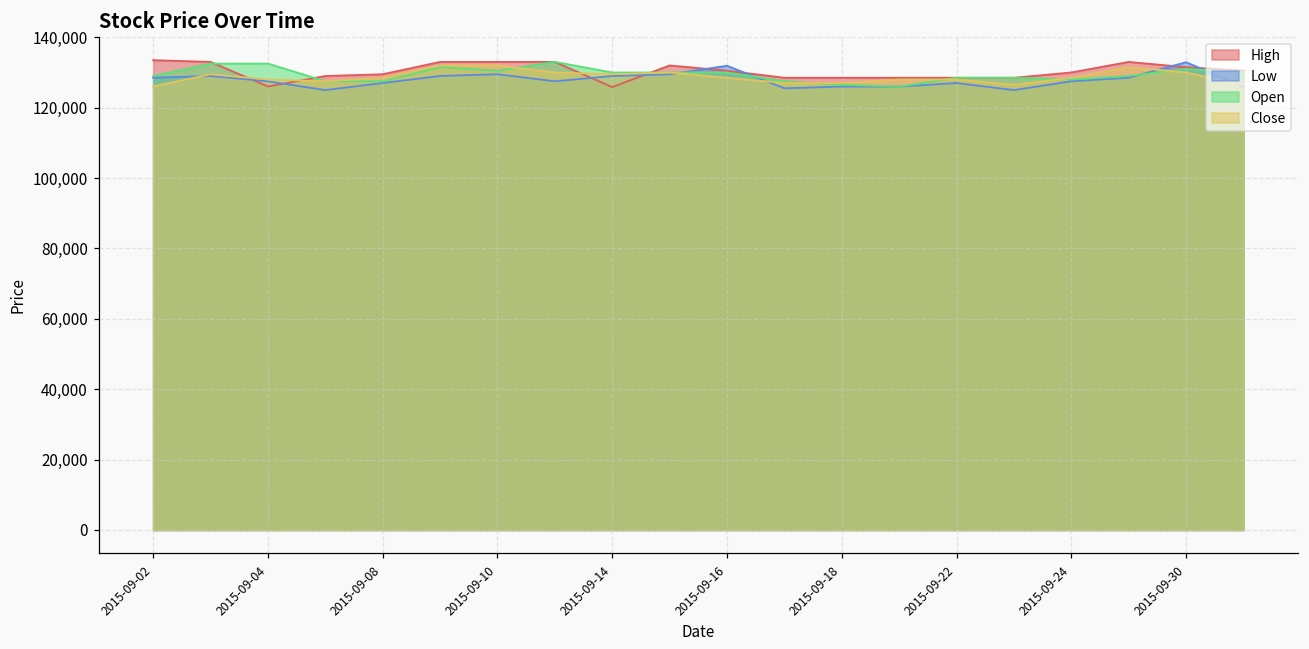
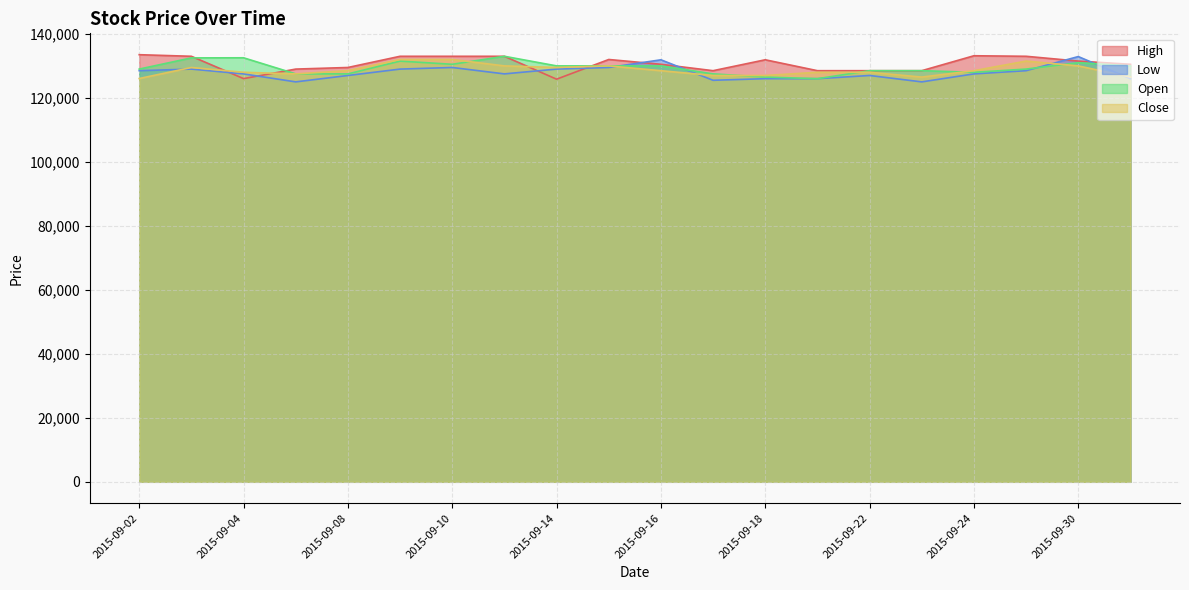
  {
    "High": {
      "2015-09-02": "134,000",
      "2015-09-04": "126,000",
      "2015-09-08": "130,000",
      "2015-09-10": "133,000",
      "2015-09-14": "126,000",
-     "2015-09-18": "129,000",
-     "2015-09-24": "130,000"
+     "2015-09-18": "132,000",
+     "2015-09-24": "133,000"
    },
    "Low": {
      "2015-09-10": "130,000",
      "2015-09-16": "132,000",
      "2015-09-22": "127,000",
      "2015-09-30": "133,000"
    },
    "Open": {
      "2015-09-04": "133,000",
      "2015-09-10": "131,000"
    },
    "Close": {
      "2015-09-02": "126,000",
      "2015-09-08": "129,000",
      "2015-09-10": "132,000",
      "2015-09-16": "129,000",
      "2015-09-30": "130,000"
    }
  }
